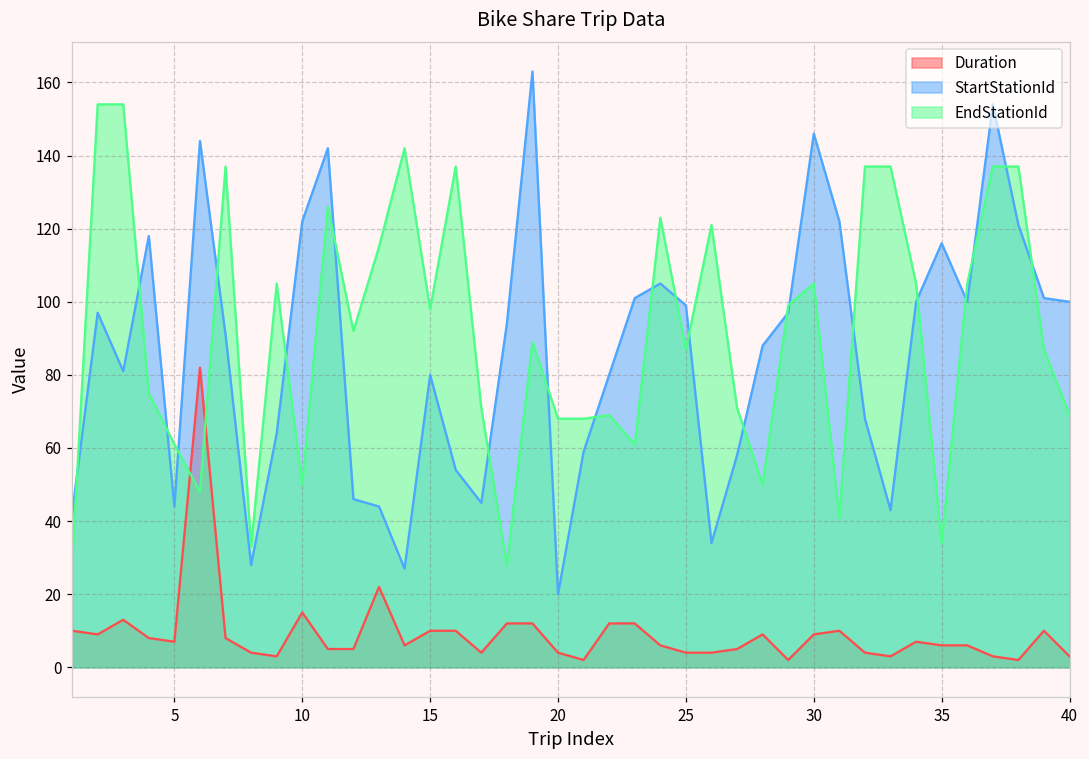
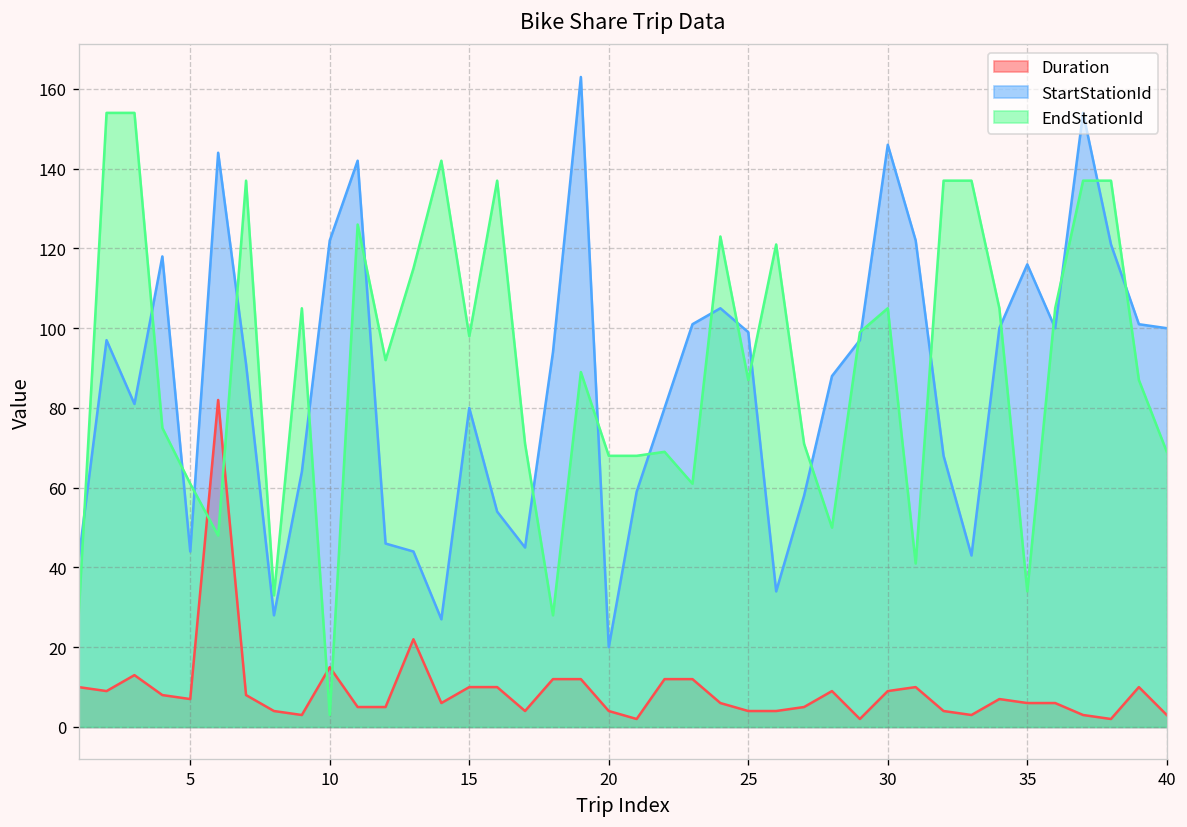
  {
    "Duration": {
      "5": 7,
      "10": 15,
      "15": 10,
      "20": 4,
      "25": 4,
      "30": 9,
      "35": 6,
      "40": 3
    },
    "StartStationId": {
      "5": 44,
      "10": 122,
      "15": 80,
      "20": 20,
      "25": 99,
      "30": 146,
      "35": 116,
      "40": 100
    },
    "EndStationId": {
      "5": 61,
-     "10": 50,
+     "10": 3,
      "15": 98,
      "20": 68,
      "25": 87,
      "30": 105,
      "35": 34,
      "40": 69
    }
  }
